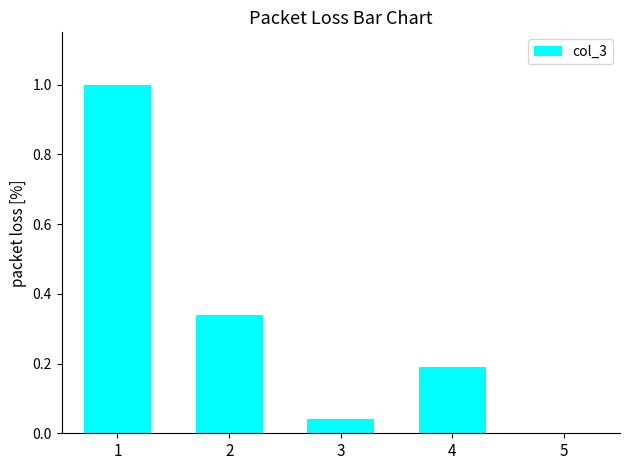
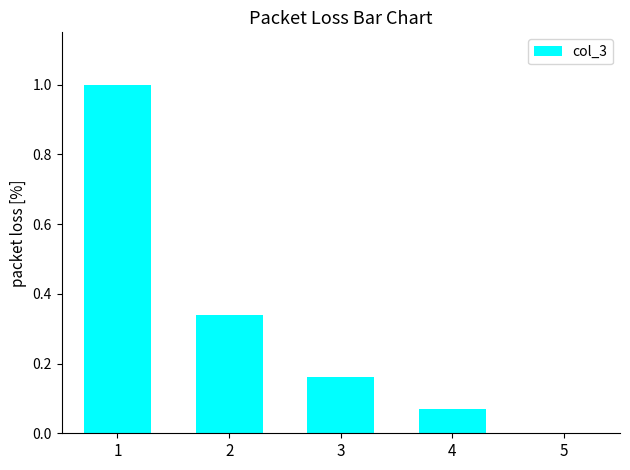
  {
    "1": 1.00,
    "2": 0.34,
-   "3": 0.04,
-   "4": 0.19,
+   "3": 0.16,
+   "4": 0.07,
    "5": 0.00
  }
